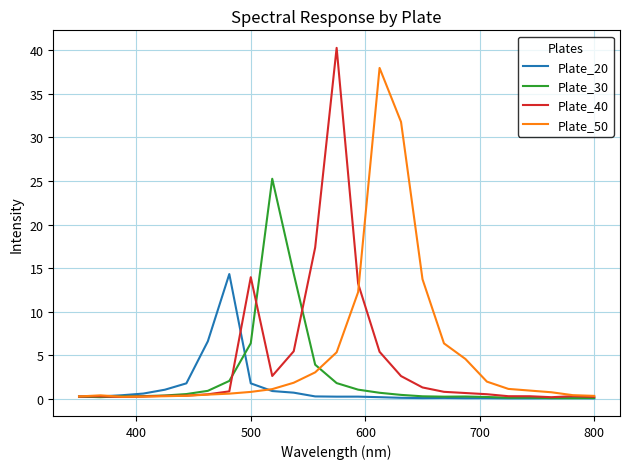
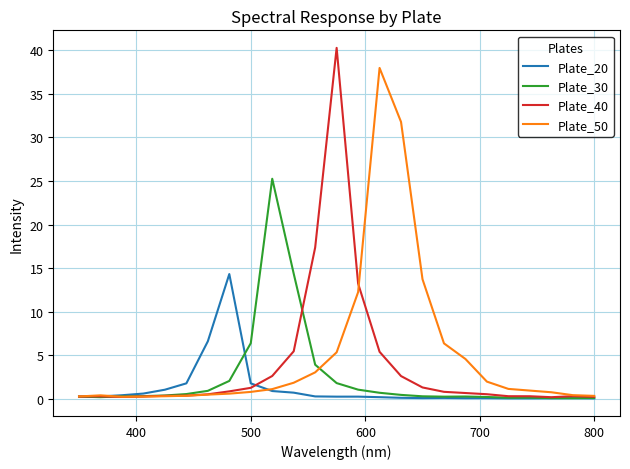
  {
    "Plate_20": {
      "500": 2
    },
    "Plate_30": {
      "500": 6
    },
    "Plate_40": {
-     "500": 14
+     "500": 1
    },
    "Plate_50": {
      "500": 1
    }
  }
